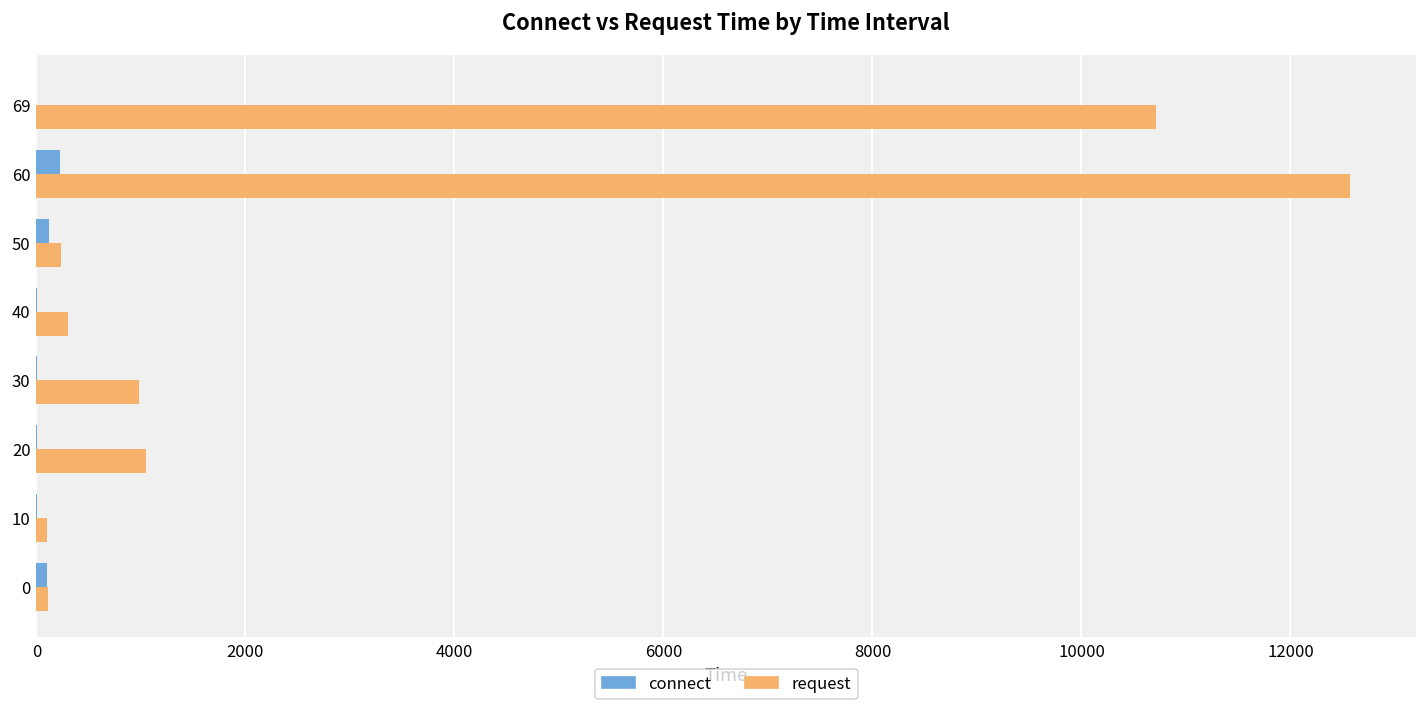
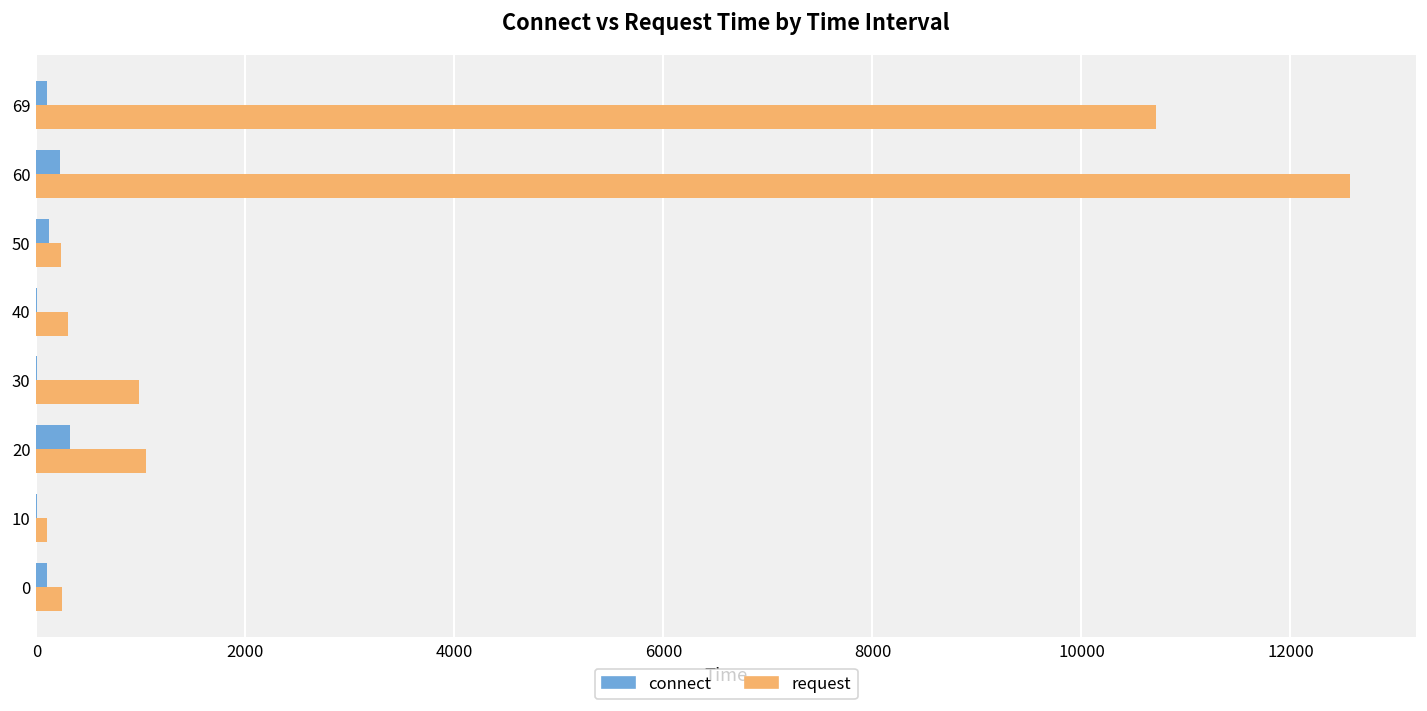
  {
    "connect": {
-     "69": 0,
+     "69": 100,
      "60": 200,
      "50": 100,
-     "20": 0,
+     "20": 300,
      "0": 100
    },
    "request": {
      "69": 10700,
      "60": 12600,
      "50": 200,
      "40": 300,
      "30": 1000,
      "20": 1000,
      "10": 100,
-     "0": 100
+     "0": 200
    }
  }
